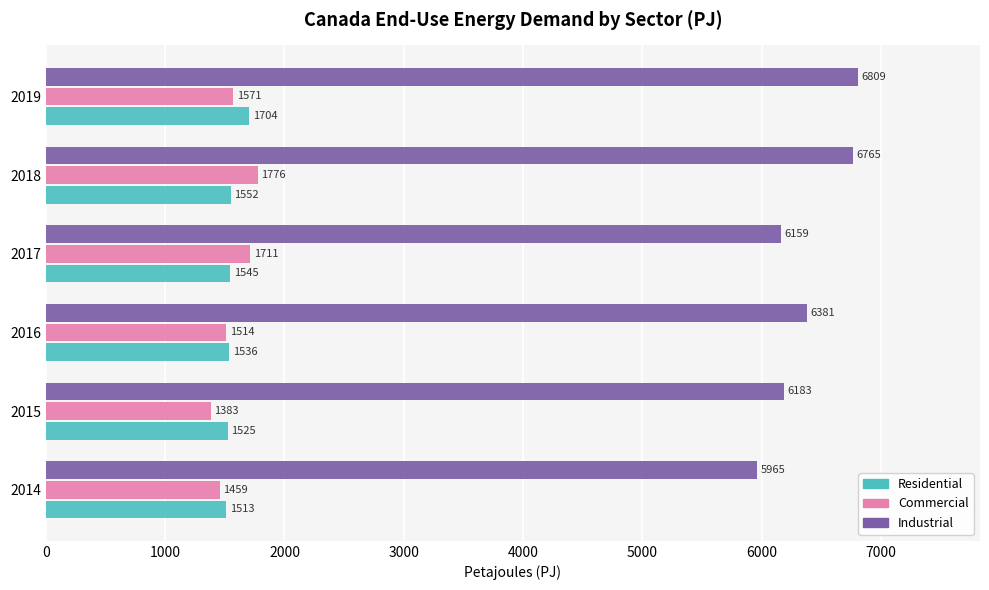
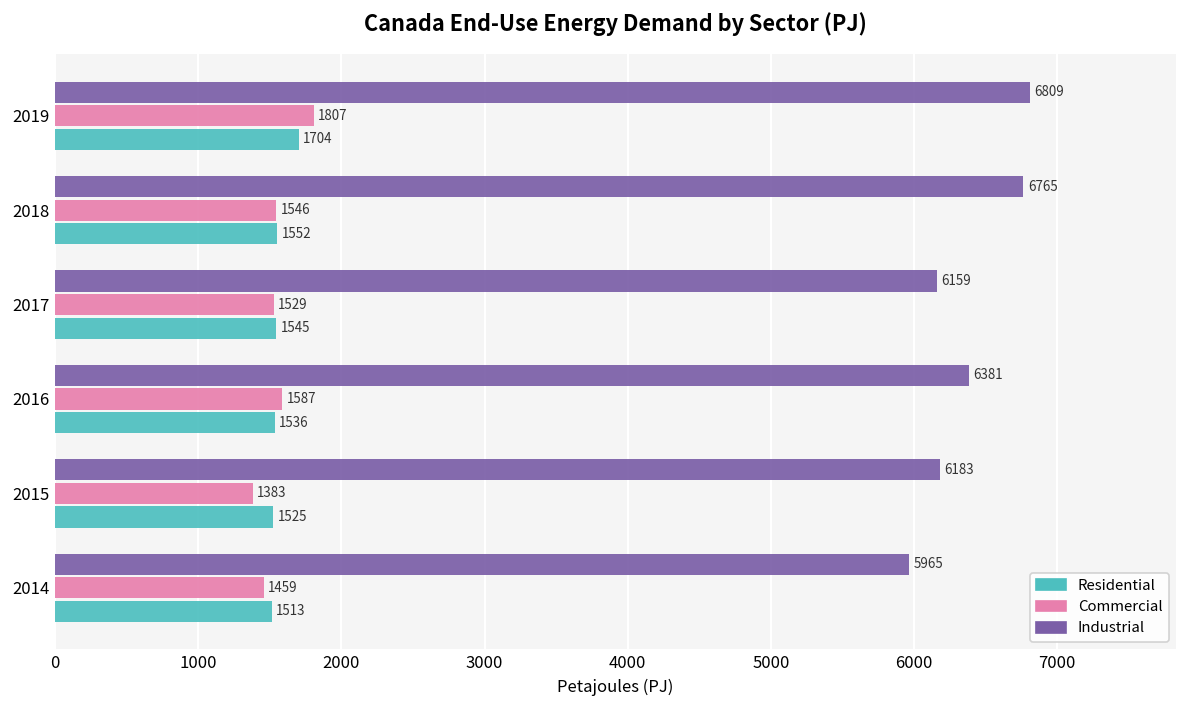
  {
    "Residential": {
      "2019": 1704,
      "2018": 1552,
      "2017": 1545,
      "2016": 1536,
      "2015": 1525,
      "2014": 1513
    },
    "Commercial": {
-     "2019": 1571,
-     "2018": 1776,
-     "2017": 1711,
-     "2016": 1514,
+     "2019": 1807,
+     "2018": 1546,
+     "2017": 1529,
+     "2016": 1587,
      "2015": 1383,
      "2014": 1459
    },
    "Industrial": {
      "2019": 6809,
      "2018": 6765,
      "2017": 6159,
      "2016": 6381,
      "2015": 6183,
      "2014": 5965
    }
  }
